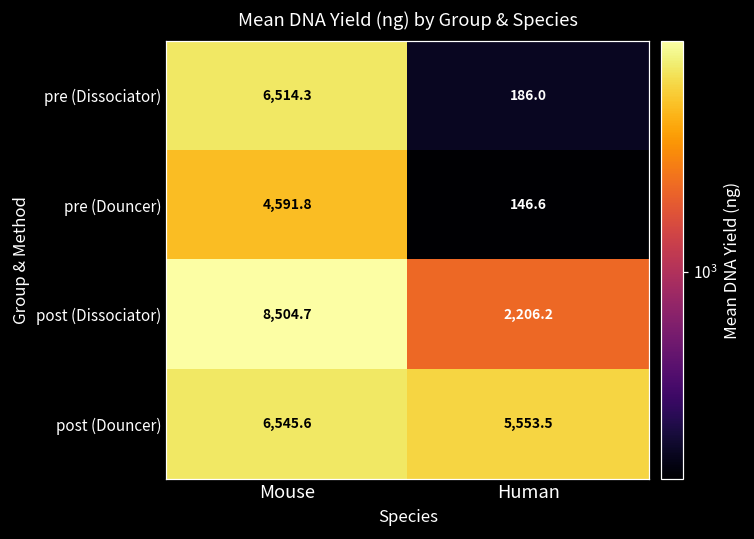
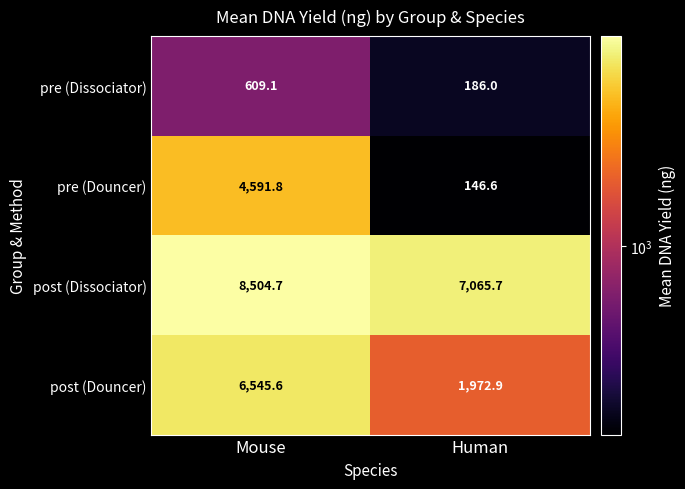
  {
    "pre (Dissociator)": {
-     "Mouse": "6,514.3",
+     "Mouse": "609.1",
      "Human": "186.0"
    },
    "pre (Douncer)": {
      "Mouse": "4,591.8",
      "Human": "146.6"
    },
    "post (Dissociator)": {
      "Mouse": "8,504.7",
-     "Human": "2,206.2"
+     "Human": "7,065.7"
    },
    "post (Douncer)": {
      "Mouse": "6,545.6",
-     "Human": "5,553.5"
+     "Human": "1,972.9"
    }
  }
